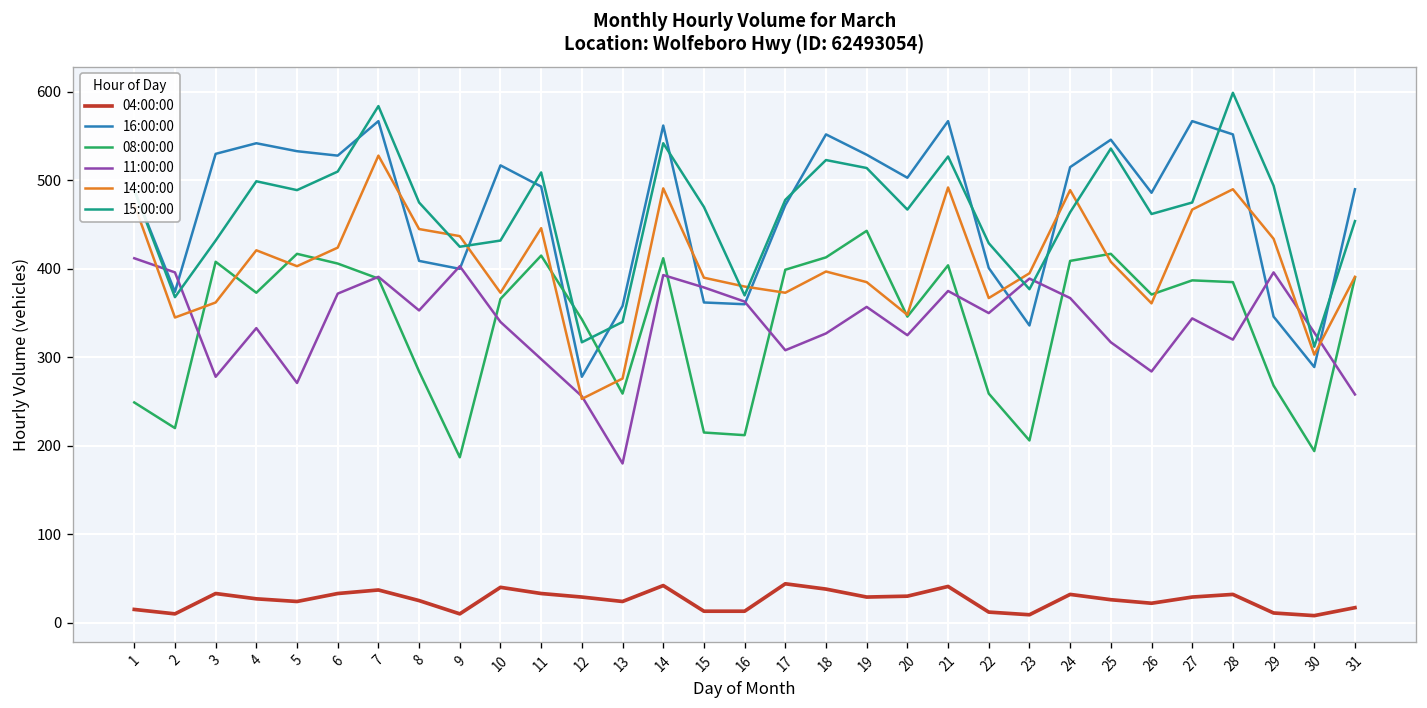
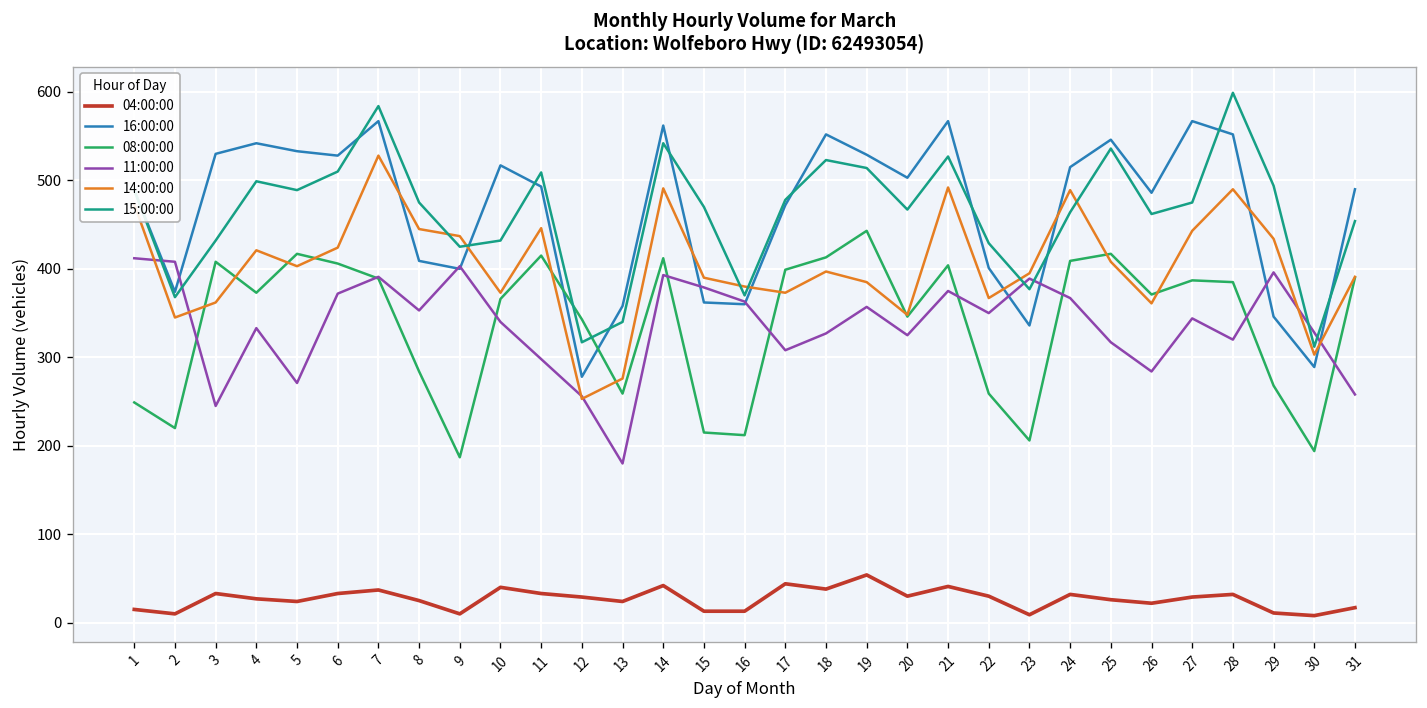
  {
    "04:00:00": {
      "1": 20,
      "2": 10,
      "3": 30,
      "4": 30,
      "5": 20,
      "6": 30,
      "7": 40,
      "8": 30,
      "9": 10,
      "10": 40,
      "11": 30,
      "12": 30,
      "13": 20,
      "14": 40,
      "15": 10,
      "16": 10,
      "17": 40,
      "18": 40,
-     "19": 30,
+     "19": 50,
      "20": 30,
      "21": 40,
-     "22": 10,
+     "22": 30,
      "23": 10,
      "24": 30,
      "25": 30,
      "26": 20,
      "27": 30,
      "28": 30,
      "29": 10,
      "30": 10,
      "31": 20
    },
    "16:00:00": {
      "2": 370,
      "3": 530,
      "4": 540,
      "5": 530,
      "6": 530,
      "7": 570,
      "8": 410,
      "10": 520,
      "11": 490,
      "12": 280,
      "13": 360,
      "14": 560,
      "15": 360,
      "17": 470,
      "18": 550,
      "19": 530,
      "20": 500,
      "21": 570,
      "22": 400,
      "23": 340,
      "24": 520,
      "25": 550,
      "26": 490,
      "27": 570,
      "28": 550,
      "29": 350,
      "30": 290,
      "31": 490
    },
    "11:00:00": {
      "1": 410,
-     "2": 400,
-     "3": 280,
+     "2": 410,
+     "3": 250,
      "4": 330,
      "5": 270,
      "6": 370,
      "8": 350,
      "10": 340,
      "11": 300,
      "13": 180,
      "14": 390,
      "15": 380,
      "17": 310,
      "18": 330,
      "19": 360,
      "20": 330,
      "21": 380,
      "22": 350,
      "23": 390,
      "24": 370,
      "25": 320,
      "26": 280,
      "27": 340,
      "28": 320,
      "29": 400,
      "30": 330,
      "31": 260
    },
    "14:00:00": {
      "2": 350,
      "3": 360,
      "4": 420,
      "5": 400,
      "6": 420,
      "7": 530,
      "8": 450,
      "9": 440,
      "10": 370,
      "11": 450,
      "13": 280,
      "14": 490,
      "15": 390,
      "16": 380,
      "17": 370,
      "18": 400,
      "19": 390,
      "21": 490,
      "22": 370,
      "23": 400,
      "24": 490,
      "25": 410,
      "26": 360,
-     "27": 470,
+     "27": 440,
      "28": 490,
      "29": 430,
      "30": 300
    }
  }
